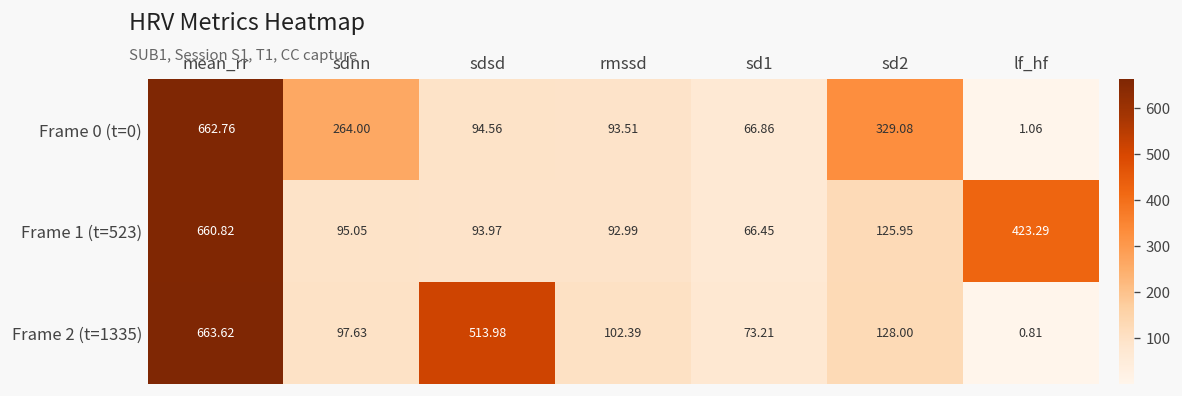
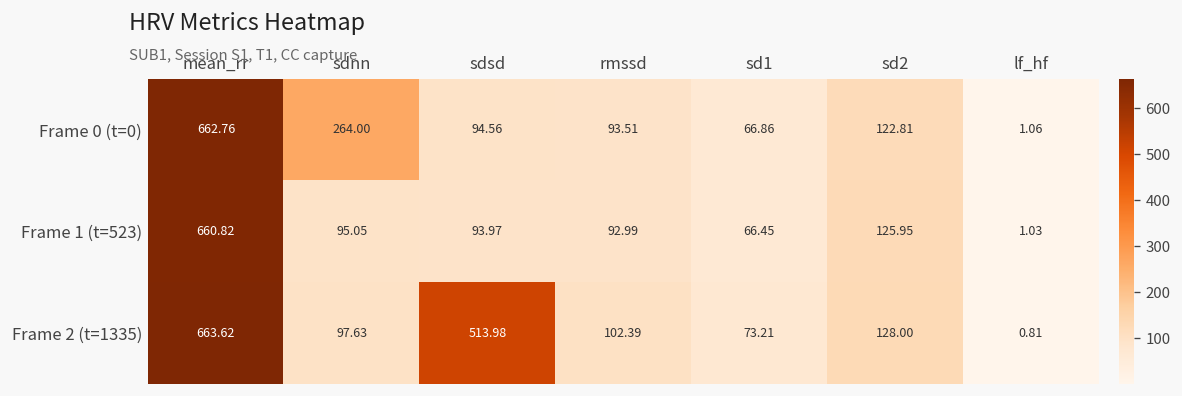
  {
    "Frame 0 (t=0)": {
      "mean_rr": 662.76,
      "sdnn": 264.00,
      "sdsd": 94.56,
      "rmssd": 93.51,
      "sd1": 66.86,
-     "sd2": 329.08,
+     "sd2": 122.81,
      "lf_hf": 1.06
    },
    "Frame 1 (t=523)": {
      "mean_rr": 660.82,
      "sdnn": 95.05,
      "sdsd": 93.97,
      "rmssd": 92.99,
      "sd1": 66.45,
      "sd2": 125.95,
-     "lf_hf": 423.29
+     "lf_hf": 1.03
    },
    "Frame 2 (t=1335)": {
      "mean_rr": 663.62,
      "sdnn": 97.63,
      "sdsd": 513.98,
      "rmssd": 102.39,
      "sd1": 73.21,
      "sd2": 128.00,
      "lf_hf": 0.81
    }
  }
